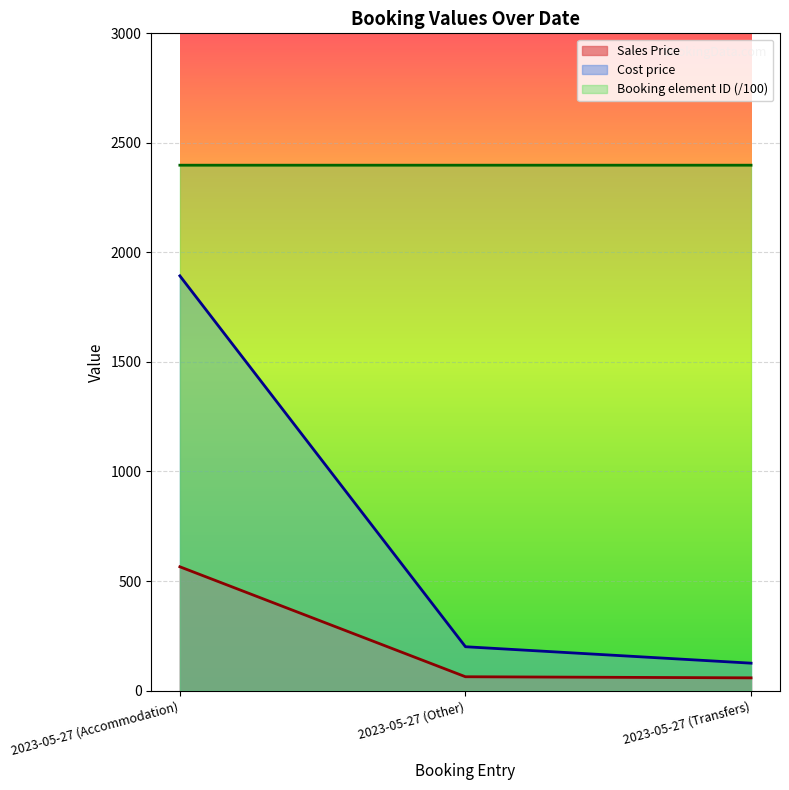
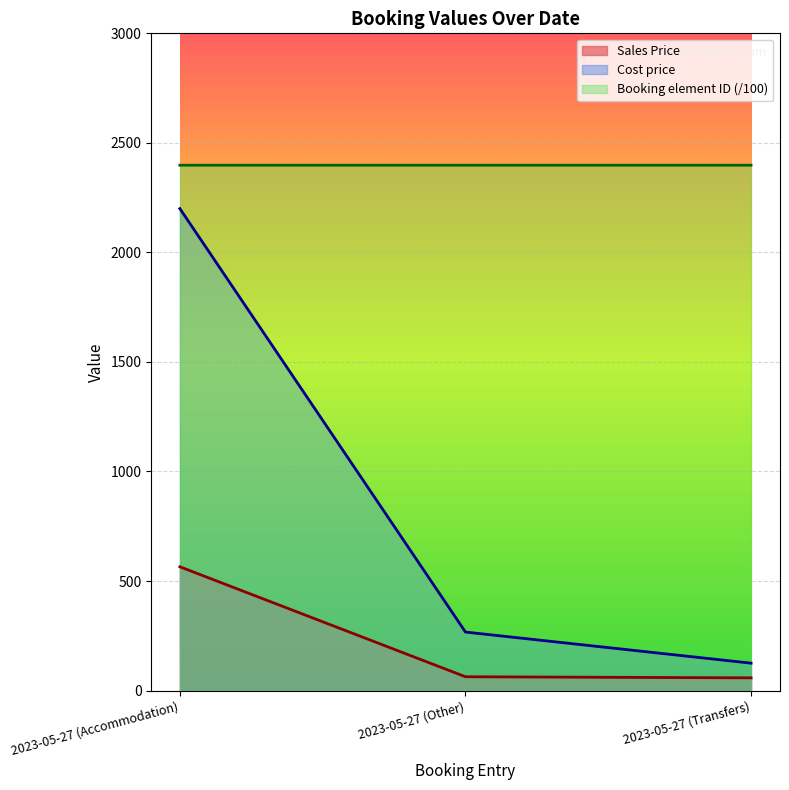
  {
    "Sales Price": {
      "2023-05-27 (Accommodation)": 570,
      "2023-05-27 (Other)": 60,
      "2023-05-27 (Transfers)": 60
    },
    "Cost price": {
-     "2023-05-27 (Accommodation)": 1890,
-     "2023-05-27 (Other)": 200,
+     "2023-05-27 (Accommodation)": 2200,
+     "2023-05-27 (Other)": 270,
      "2023-05-27 (Transfers)": 130
    },
    "Booking element ID (/100)": {
      "2023-05-27 (Accommodation)": 2400,
      "2023-05-27 (Other)": 2400,
      "2023-05-27 (Transfers)": 2400
    }
  }
